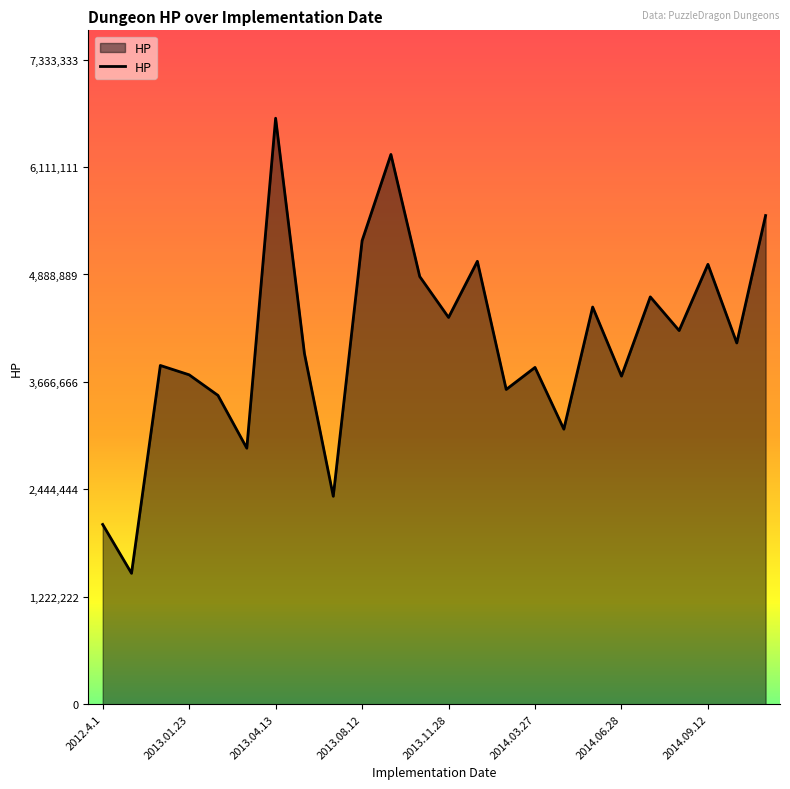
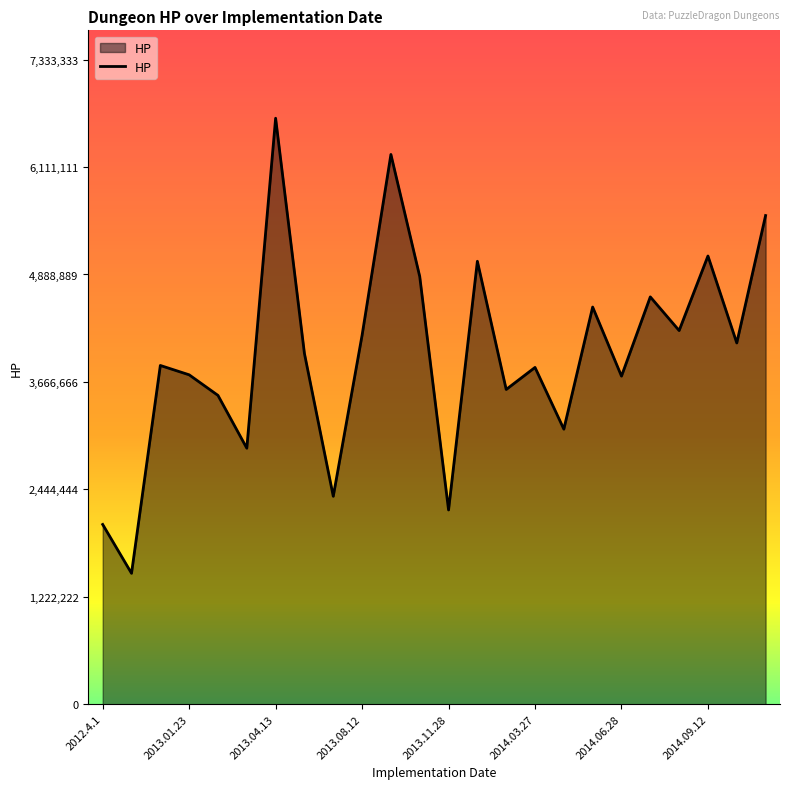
  {
    "2012.4.1": "2,000,000",
    "2013.01.23": "3,700,000",
    "2013.04.13": "6,700,000",
-   "2013.08.12": "5,300,000",
-   "2013.11.28": "4,400,000",
+   "2013.08.12": "4,200,000",
+   "2013.11.28": "2,200,000",
    "2014.03.27": "3,800,000",
    "2014.06.28": "3,700,000",
-   "2014.09.12": "5,000,000"
+   "2014.09.12": "5,100,000"
  }
